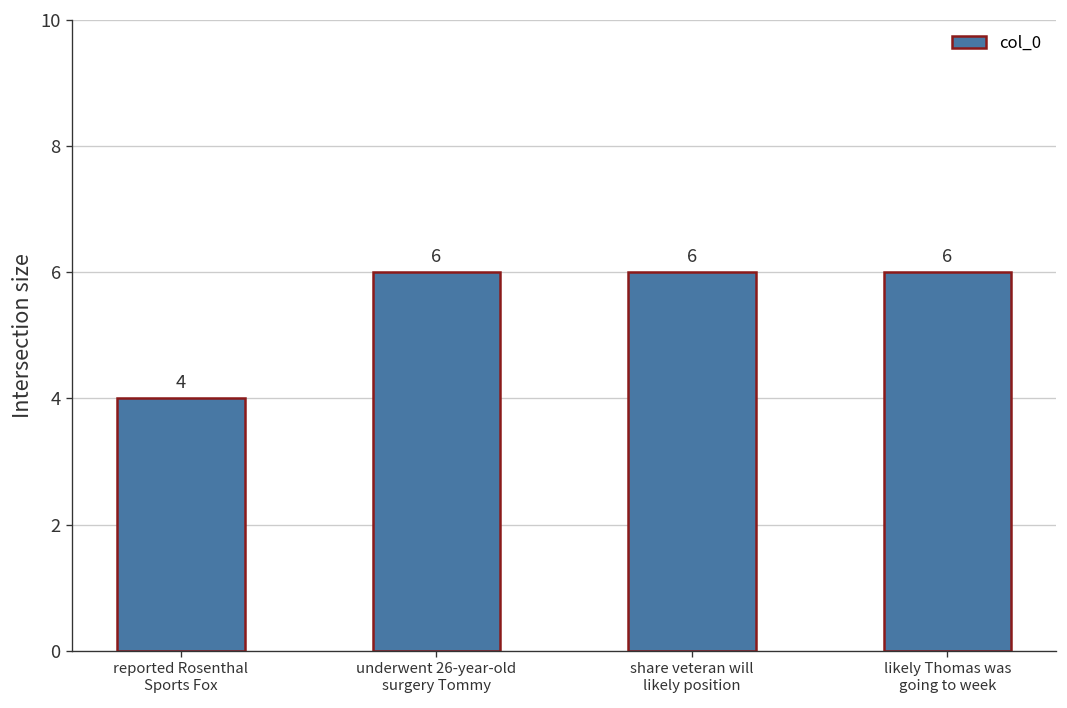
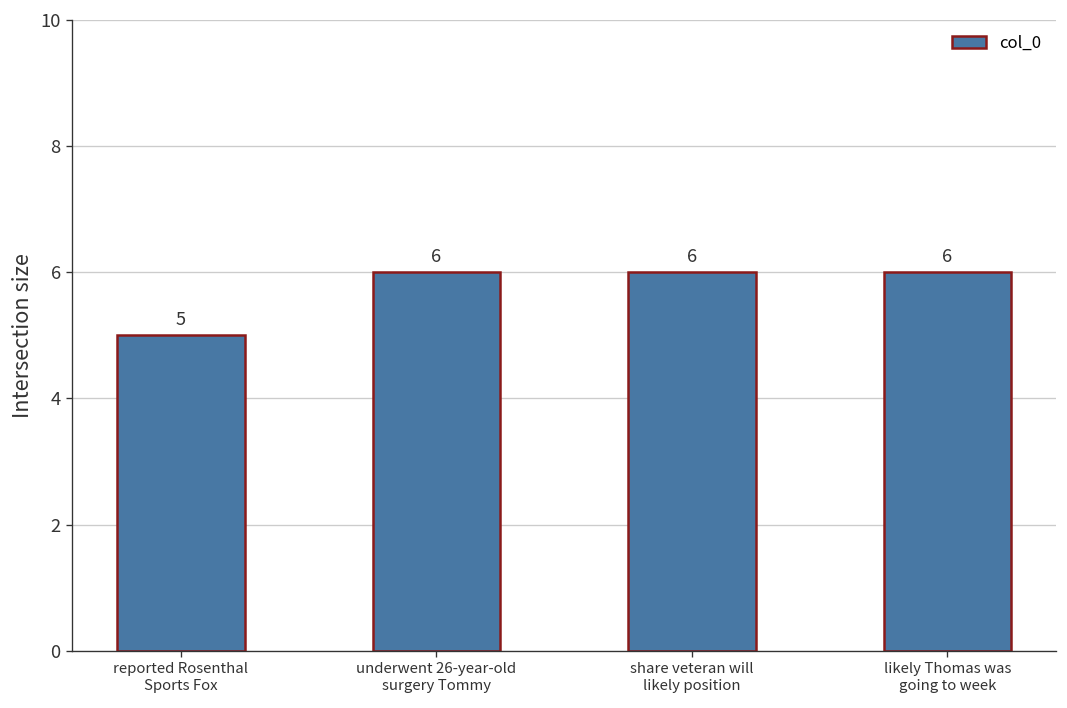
  {
-   "reported Rosenthal Sports Fox": 4,
+   "reported Rosenthal Sports Fox": 5,
    "underwent 26-year-old surgery Tommy": 6,
    "share veteran will likely position": 6,
    "likely Thomas was going to week": 6
  }
